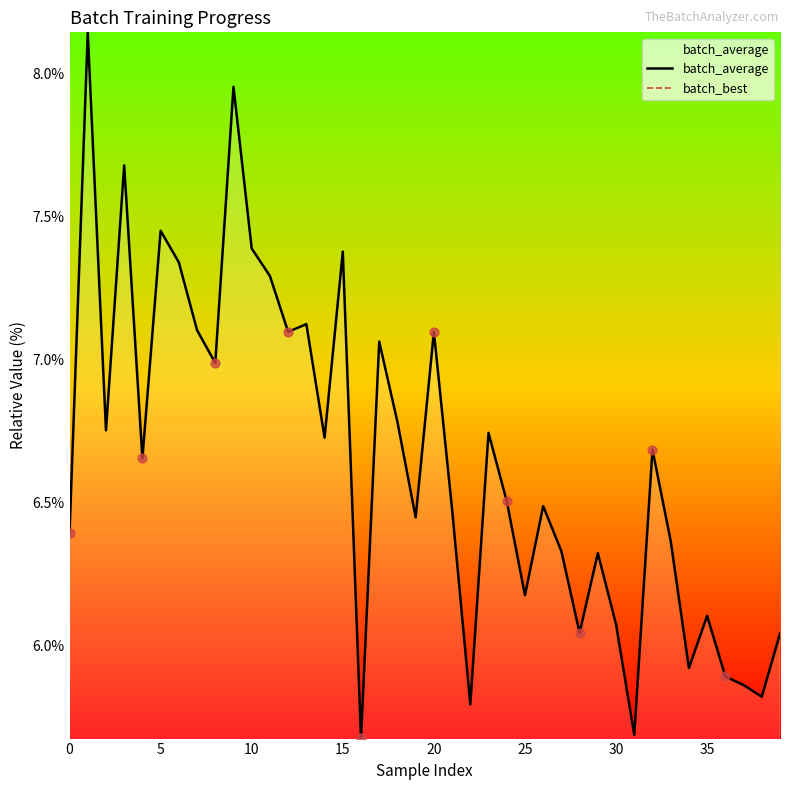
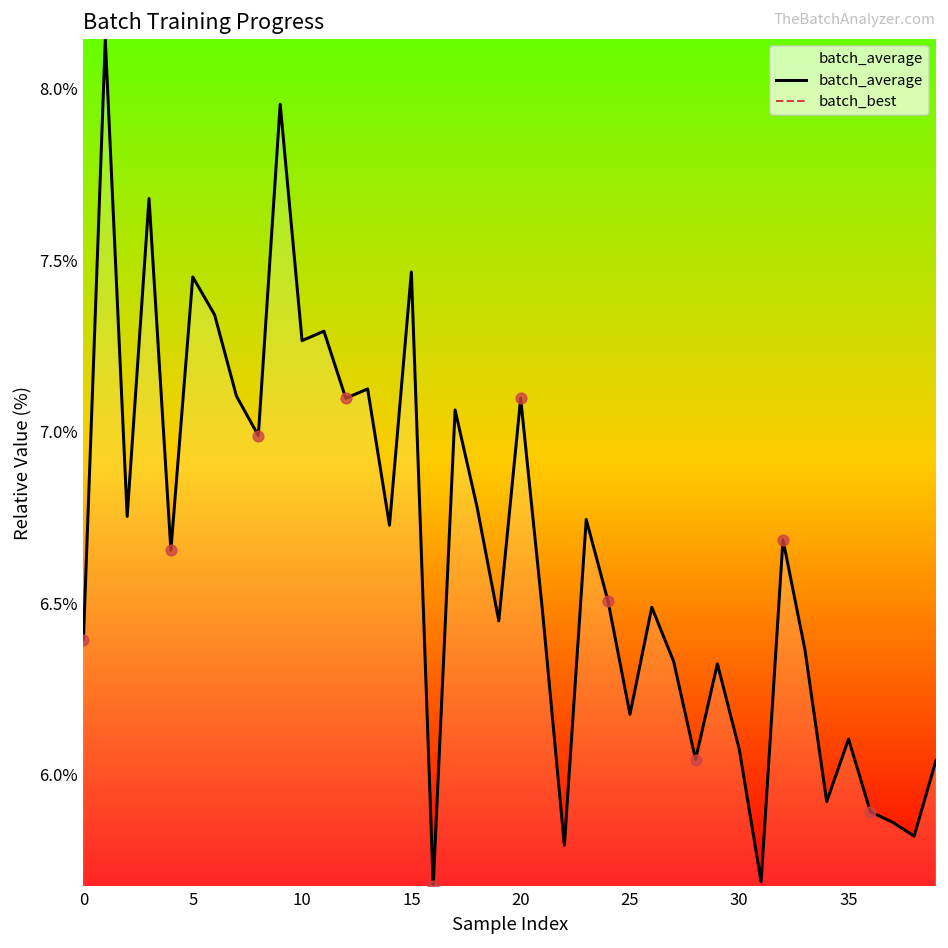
  {
    "batch_average": {
      "5": "7.45%",
-     "10": "7.39%",
-     "15": "7.38%",
+     "10": "7.27%",
+     "15": "7.47%",
      "25": "6.18%",
      "30": "6.07%",
      "35": "6.10%"
    }
  }
